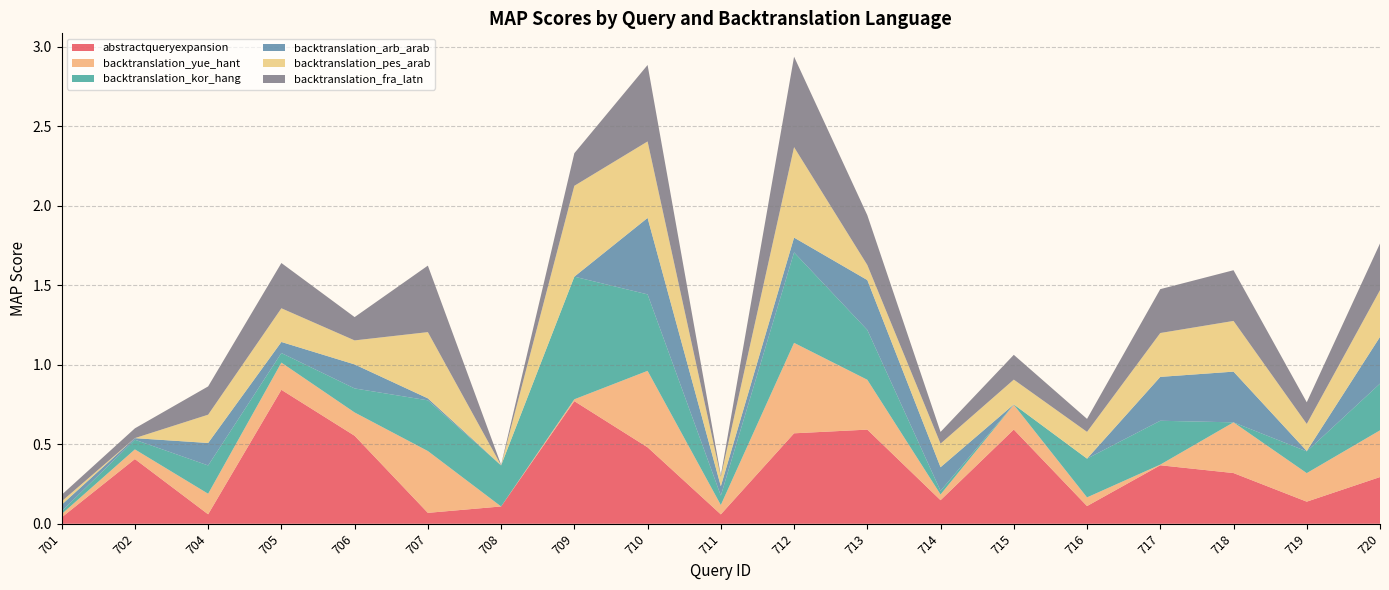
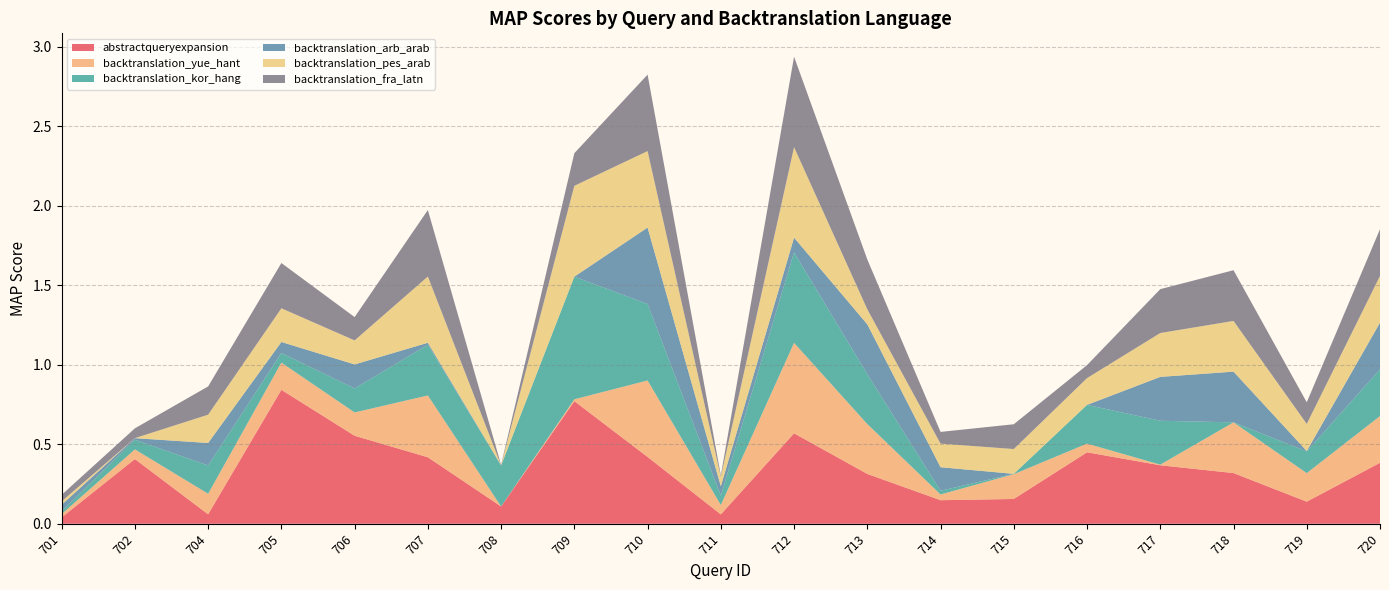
  {
    "abstractqueryexpansion": {
      "701": 0.04,
      "702": 0.41,
      "704": 0.06,
      "705": 0.84,
      "706": 0.55,
-     "707": 0.07,
-     "710": 0.48,
+     "707": 0.42,
+     "710": 0.42,
      "711": 0.06,
      "712": 0.57,
-     "713": 0.59,
+     "713": 0.31,
      "714": 0.15,
-     "715": 0.59,
-     "716": 0.11,
+     "715": 0.16,
+     "716": 0.45,
      "718": 0.32,
      "719": 0.14,
-     "720": 0.29
+     "720": 0.38
    }
  }
